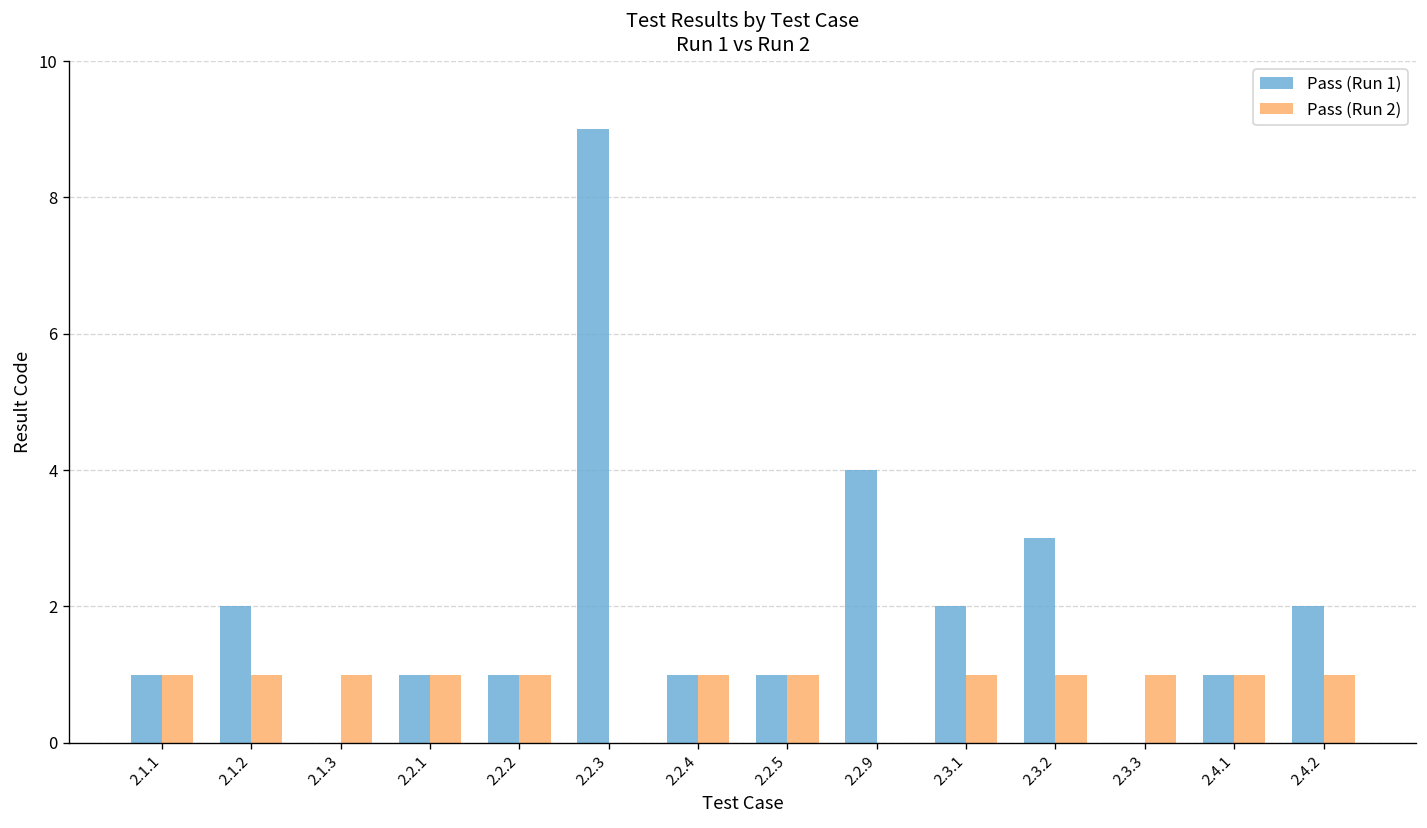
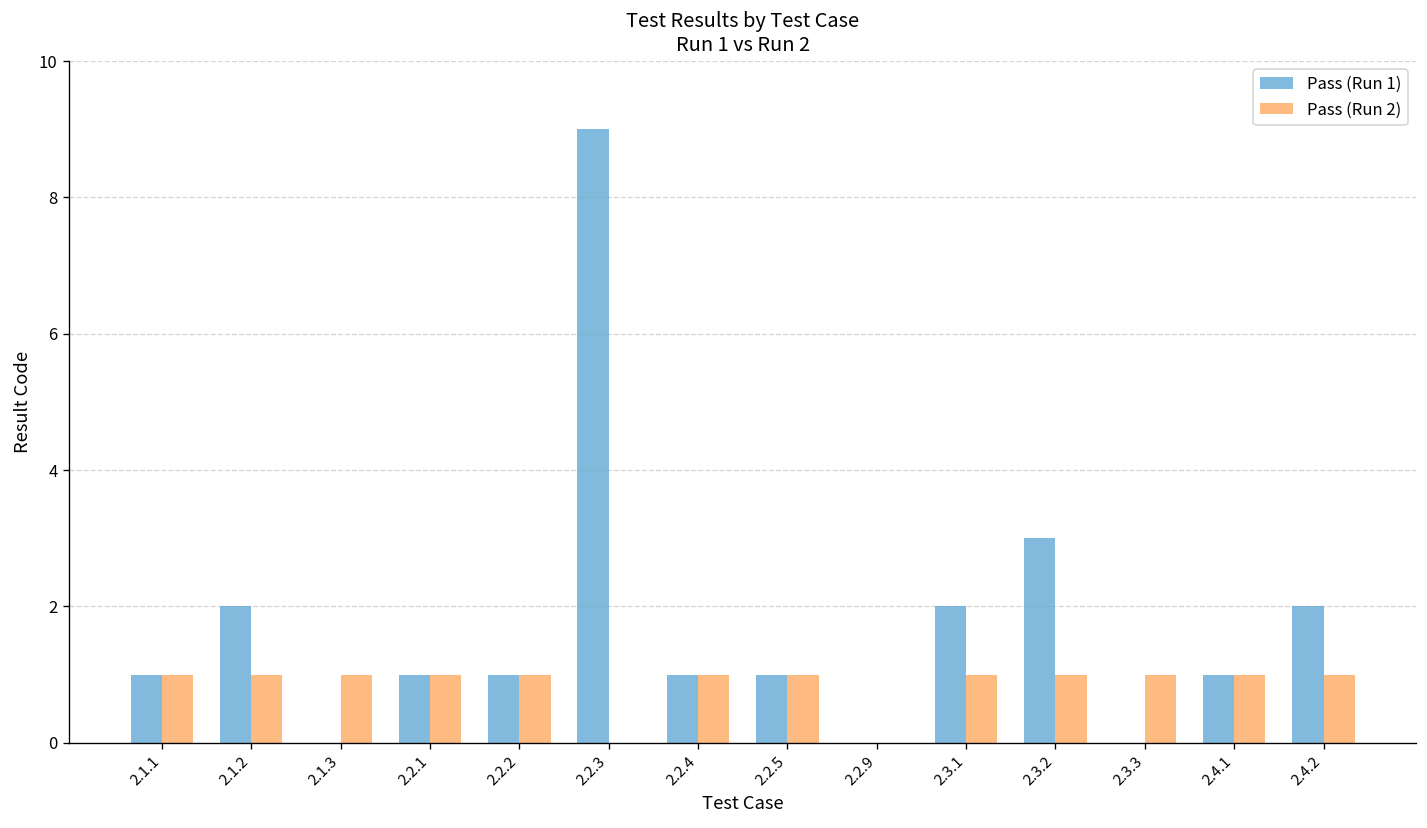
  {
    "Pass (Run 1)": {
      "2.1.1": 1,
      "2.1.2": 2,
      "2.1.3": 0,
      "2.2.1": 1,
      "2.2.2": 1,
      "2.2.3": 9,
      "2.2.4": 1,
      "2.2.5": 1,
-     "2.2.9": 4,
+     "2.2.9": 0,
      "2.3.1": 2,
      "2.3.2": 3,
      "2.3.3": 0,
      "2.4.1": 1,
      "2.4.2": 2
    },
    "Pass (Run 2)": {
      "2.1.1": 1,
      "2.1.2": 1,
      "2.1.3": 1,
      "2.2.1": 1,
      "2.2.2": 1,
      "2.2.3": 0,
      "2.2.4": 1,
      "2.2.5": 1,
      "2.2.9": 0,
      "2.3.1": 1,
      "2.3.2": 1,
      "2.3.3": 1,
      "2.4.1": 1,
      "2.4.2": 1
    }
  }
